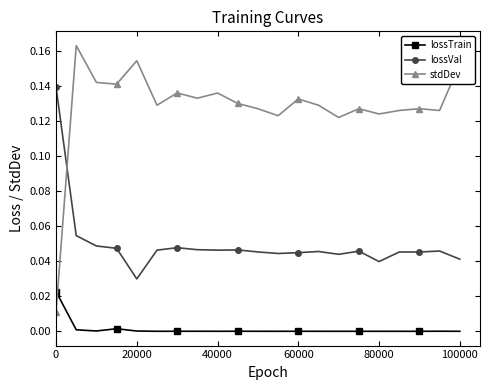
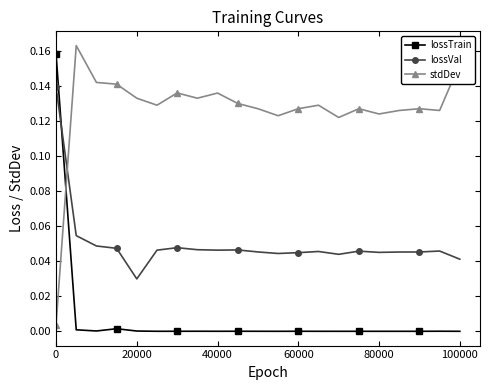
  {
    "lossTrain": {
-     "0": 0.023,
+     "0": 0.158,
      "20000": 0.000,
      "40000": 0.000,
      "60000": 0.000,
      "80000": 0.000,
      "100000": 0.000
    },
    "lossVal": {
      "0": 0.139,
      "20000": 0.030,
      "40000": 0.046,
      "60000": 0.045,
-     "80000": 0.040,
+     "80000": 0.045,
      "100000": 0.041
    },
    "stdDev": {
-     "0": 0.011,
-     "20000": 0.154,
+     "0": 0.004,
+     "20000": 0.133,
      "40000": 0.136,
-     "60000": 0.133,
+     "60000": 0.127,
      "80000": 0.124
    }
  }
